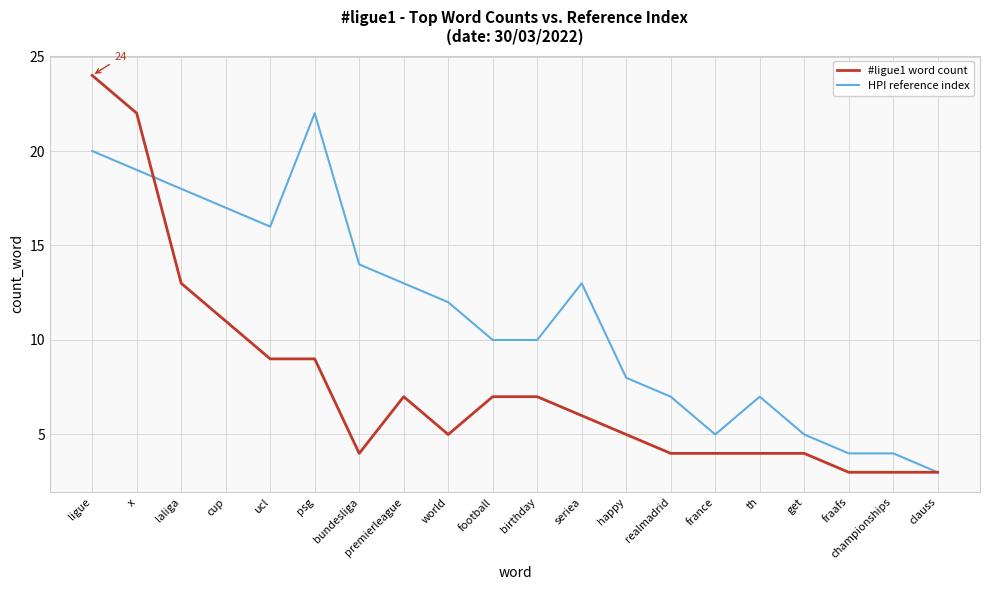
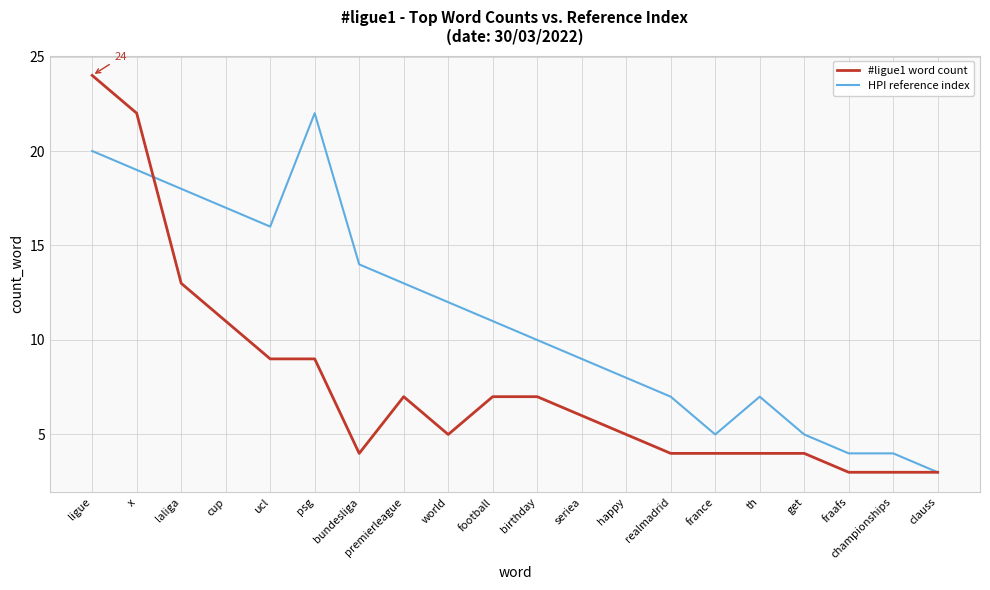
  {
    "#ligue1 word count": {
      "ligue": 24
    },
    "HPI reference index": {
      "ligue": 20,
      "x": 19,
      "laliga": 18,
      "cup": 17,
      "ucl": 16,
      "psg": 22,
      "bundesliga": 14,
      "premierleague": 13,
      "world": 12,
-     "football": 10,
+     "football": 11,
      "birthday": 10,
-     "seriea": 13,
+     "seriea": 9,
      "happy": 8,
      "realmadrid": 7,
      "france": 5,
      "th": 7,
      "get": 5,
      "fraafs": 4,
      "championships": 4
    }
  }
